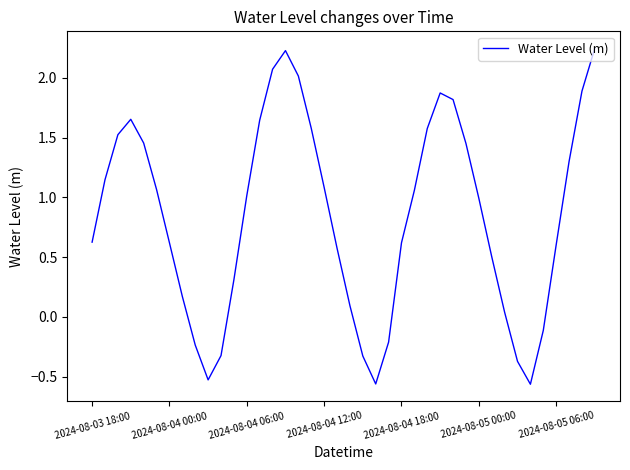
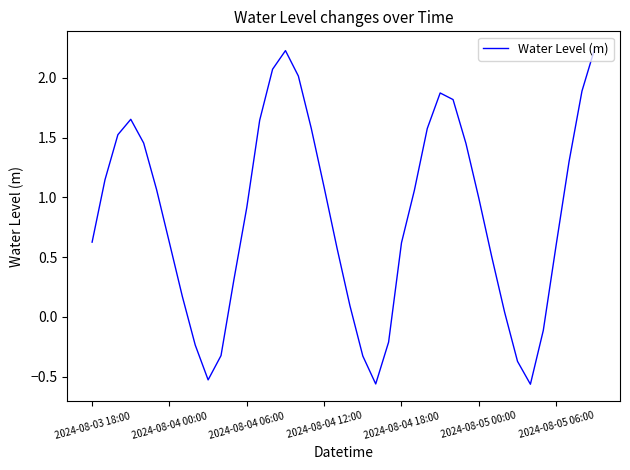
  {
    "2024-08-03 18:00": 0.63,
    "2024-08-04 00:00": 0.62,
-   "2024-08-04 06:00": 1.01,
+   "2024-08-04 06:00": 0.92,
    "2024-08-04 12:00": 1.08,
    "2024-08-04 18:00": 0.62,
    "2024-08-05 00:00": 0.99,
    "2024-08-05 06:00": 0.60
  }
